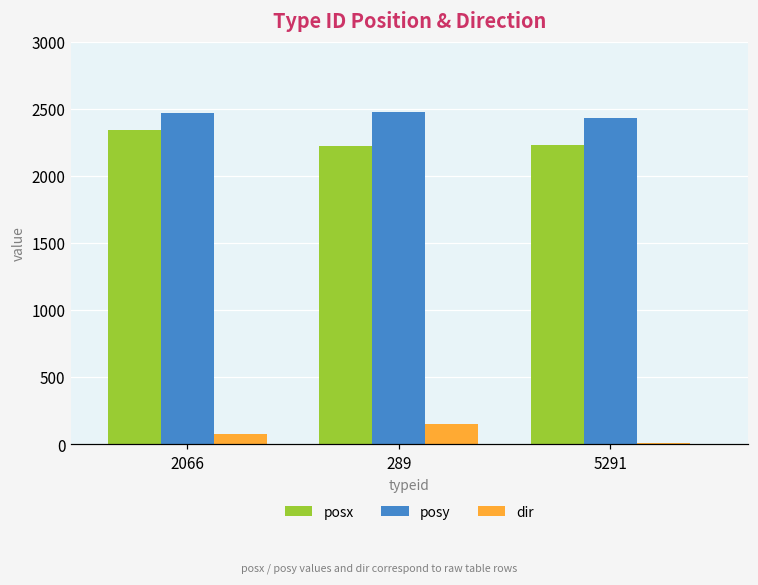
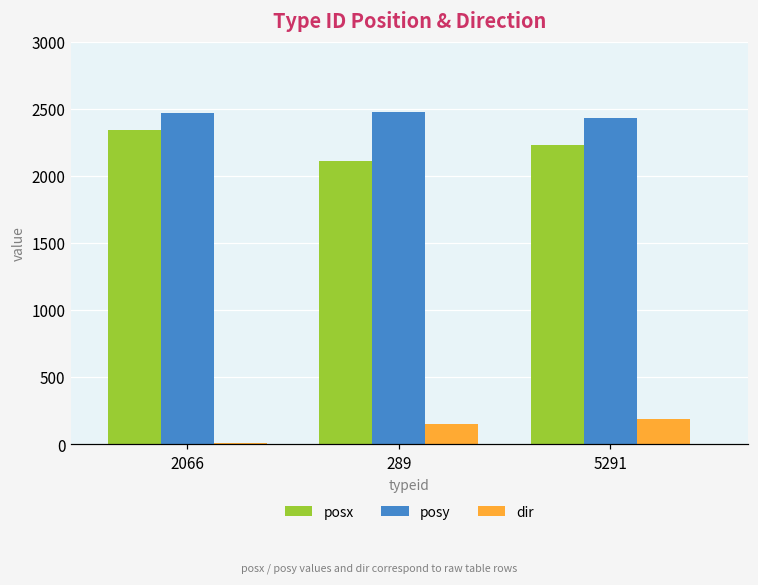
  {
    "posx": {
      "2066": 2340,
-     "289": 2230,
+     "289": 2120,
      "5291": 2240
    },
    "posy": {
      "2066": 2470,
      "289": 2480,
      "5291": 2430
    },
    "dir": {
-     "2066": 80,
+     "2066": 10,
      "289": 150,
-     "5291": 10
+     "5291": 190
    }
  }
